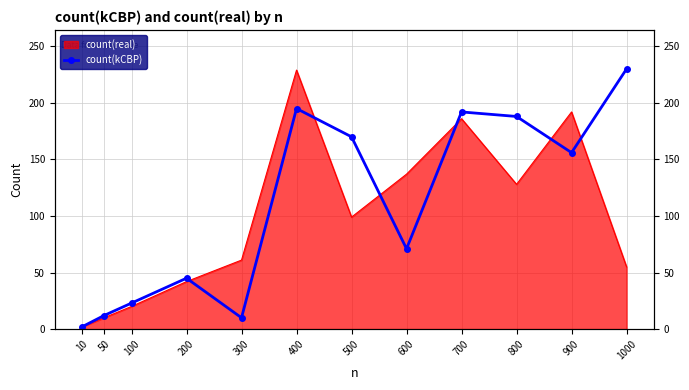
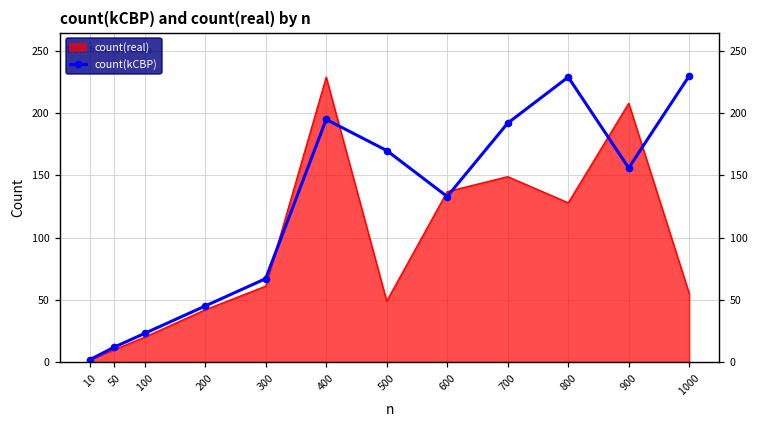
  {
    "count(real)": {
      "100": 20,
      "200": 42,
      "300": 61,
      "400": 229,
-     "500": 99,
+     "500": 49,
      "600": 137,
-     "700": 186,
+     "700": 149,
      "800": 128,
-     "900": 192,
+     "900": 208,
      "1000": 55
    },
    "count(kCBP)": {
      "100": 23,
      "200": 45,
-     "300": 10,
+     "300": 67,
      "400": 195,
      "500": 170,
-     "600": 71,
+     "600": 133,
      "700": 192,
-     "800": 188,
+     "800": 229,
      "900": 156,
      "1000": 230
    }
  }
